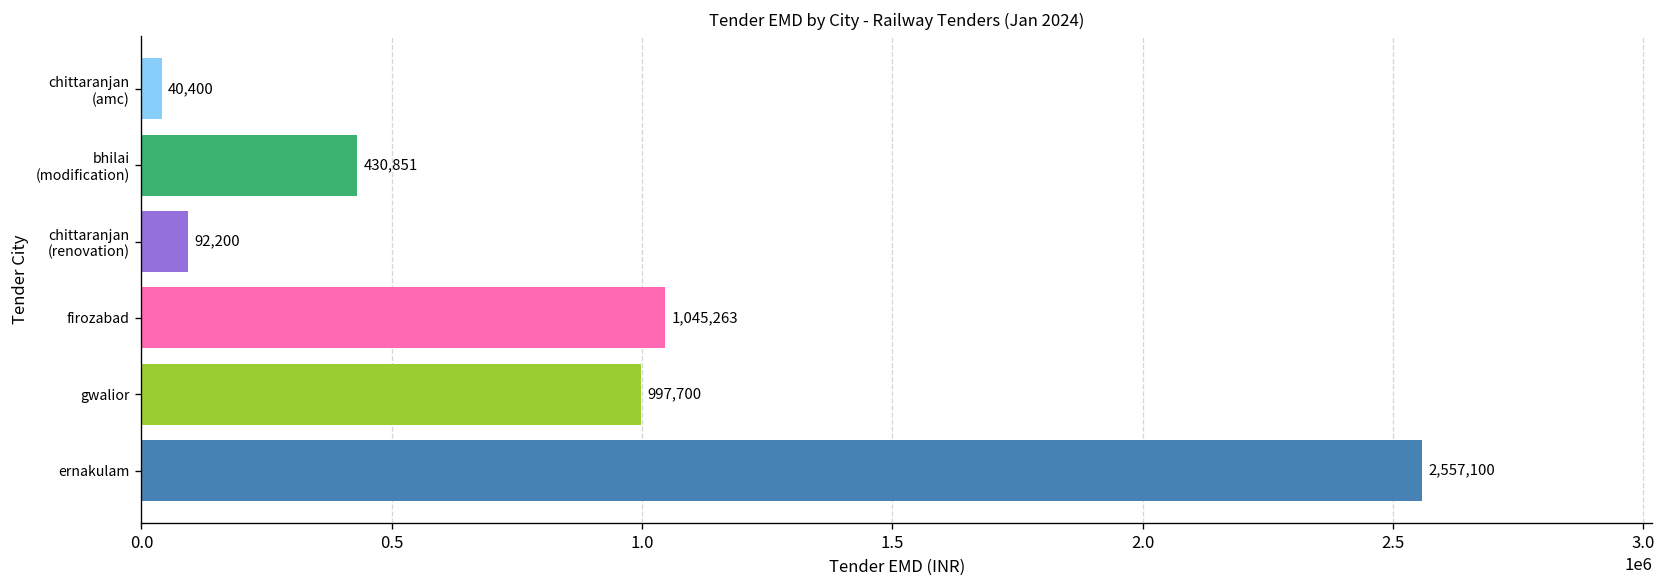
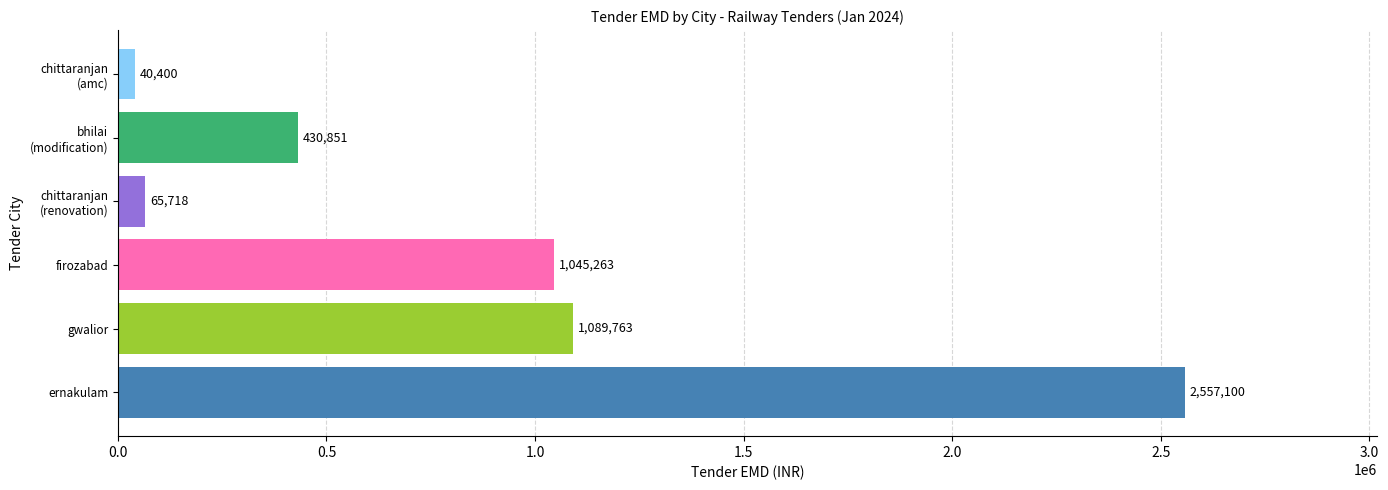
  {
    "chittaranjan (amc)": "40,400",
    "bhilai (modification)": "430,851",
-   "chittaranjan (renovation)": "92,200",
+   "chittaranjan (renovation)": "65,718",
    "firozabad": "1,045,263",
-   "gwalior": "997,700",
+   "gwalior": "1,089,763",
    "ernakulam": "2,557,100"
  }
